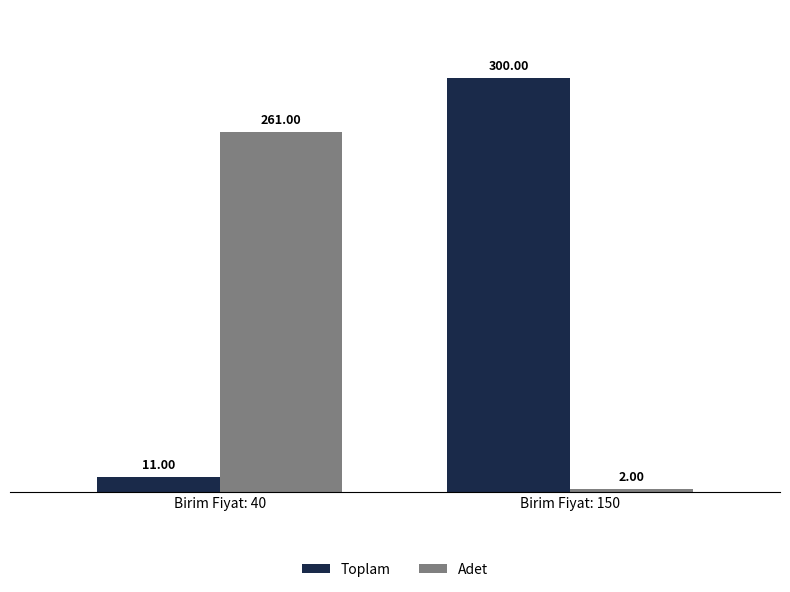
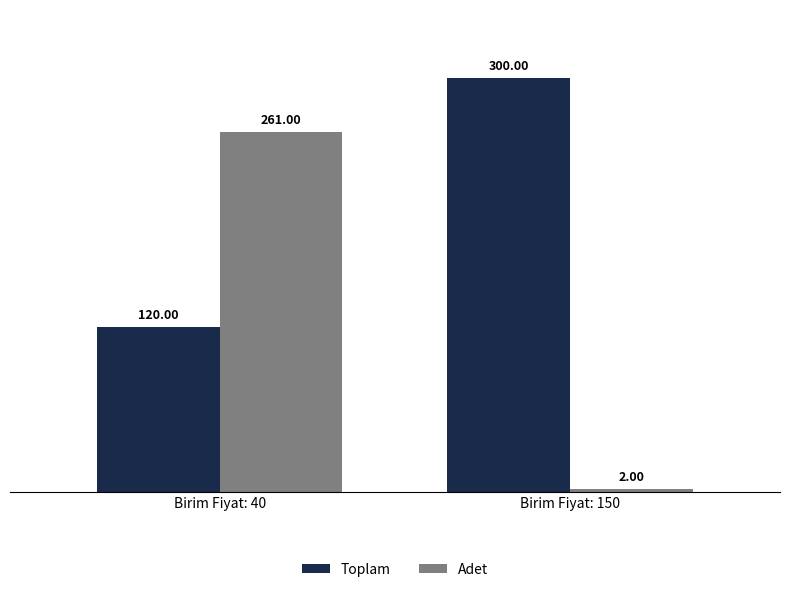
  {
    "Toplam": {
-     "Birim Fiyat: 40": 11.00,
+     "Birim Fiyat: 40": 120.00,
      "Birim Fiyat: 150": 300.00
    },
    "Adet": {
      "Birim Fiyat: 40": 261.00,
      "Birim Fiyat: 150": 2.00
    }
  }
